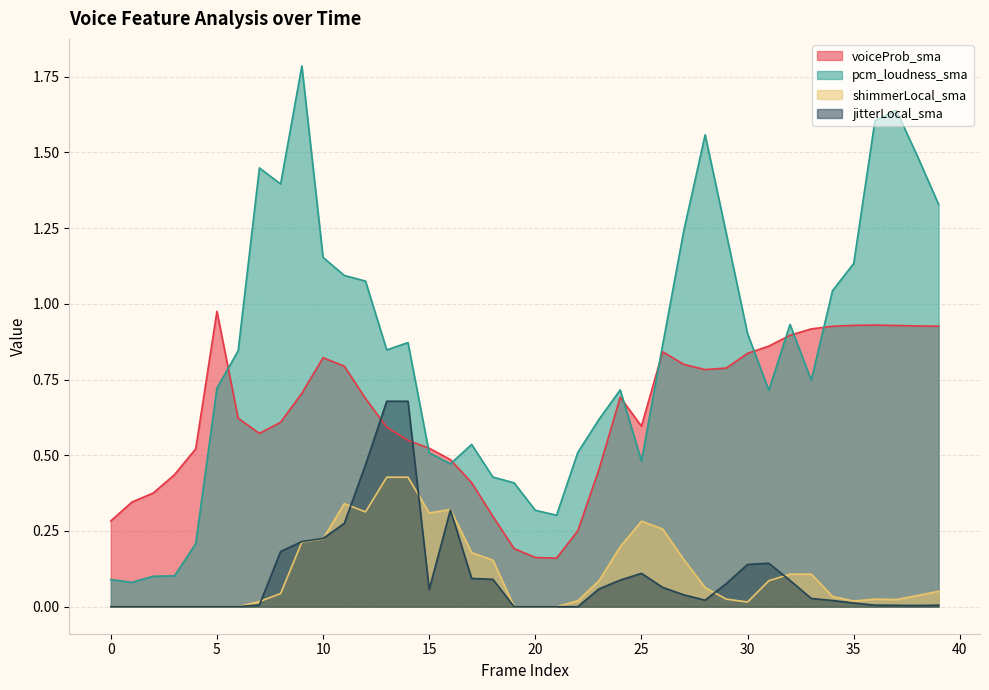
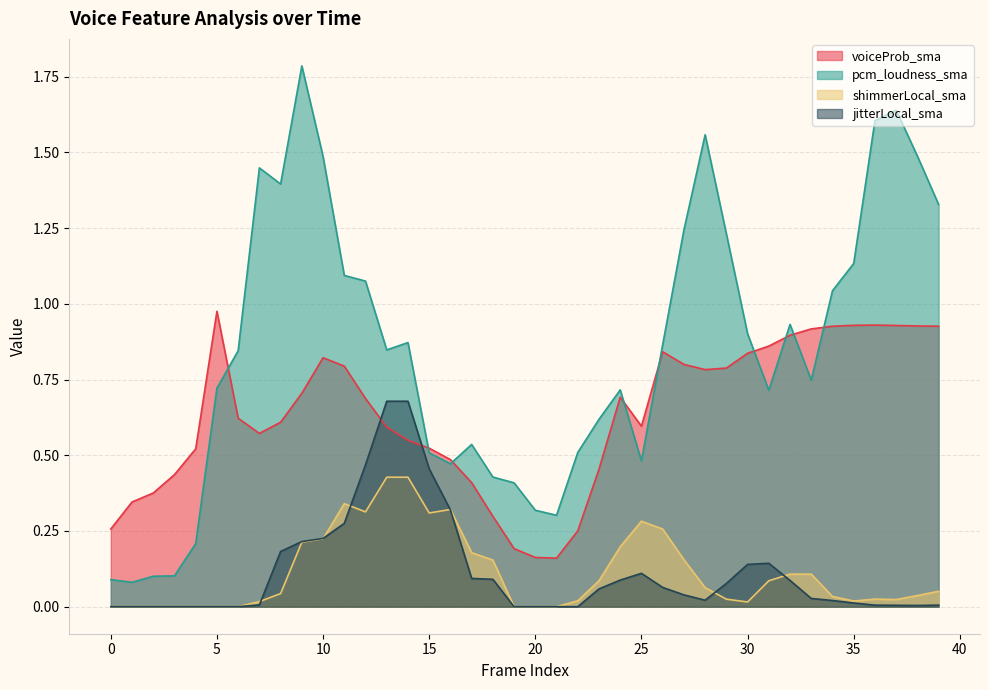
  {
    "voiceProb_sma": {
-     "0": 0.28,
+     "0": 0.26,
      "5": 0.98,
      "10": 0.82,
      "15": 0.52,
      "20": 0.16,
      "25": 0.60,
      "30": 0.84,
      "35": 0.93
    },
    "pcm_loudness_sma": {
      "0": 0.09,
      "5": 0.72,
-     "10": 1.15,
+     "10": 1.49,
      "15": 0.51,
      "20": 0.32,
      "25": 0.48,
      "30": 0.90,
      "35": 1.13
    },
    "shimmerLocal_sma": {
      "15": 0.31,
      "25": 0.28,
      "30": 0.02
    },
    "jitterLocal_sma": {
-     "15": 0.06,
+     "15": 0.46,
      "25": 0.11,
      "30": 0.14
    }
  }
